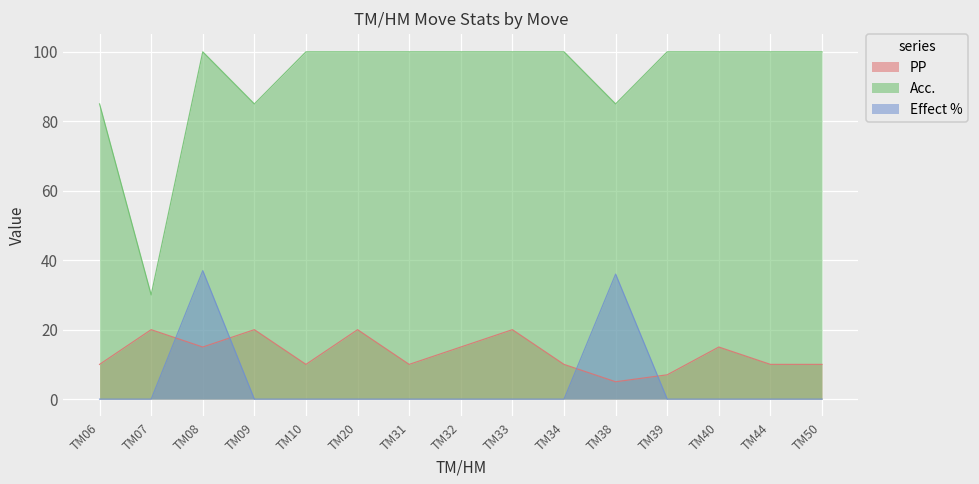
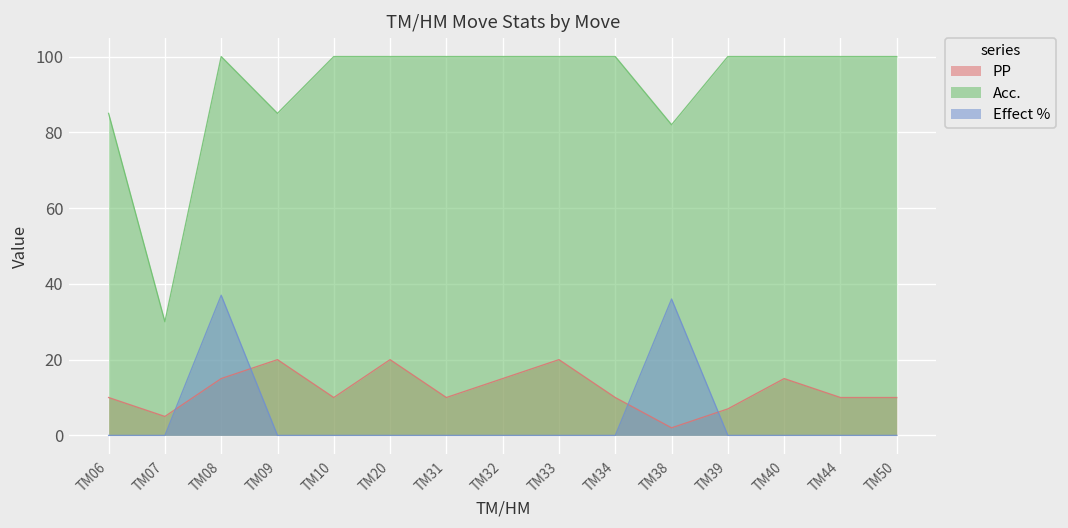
  {
    "PP": {
      "TM06": 10,
-     "TM07": 20,
+     "TM07": 5,
      "TM08": 15,
      "TM09": 20,
      "TM10": 10,
      "TM20": 20,
      "TM31": 10,
      "TM32": 15,
      "TM33": 20,
      "TM34": 10,
-     "TM38": 5,
+     "TM38": 2,
      "TM39": 7,
      "TM40": 15,
      "TM44": 10,
      "TM50": 10
    },
    "Acc.": {
      "TM06": 85,
      "TM07": 30,
      "TM08": 100,
      "TM09": 85,
      "TM10": 100,
      "TM20": 100,
      "TM31": 100,
      "TM32": 100,
      "TM33": 100,
      "TM34": 100,
-     "TM38": 85,
+     "TM38": 82,
      "TM39": 100,
      "TM40": 100,
      "TM44": 100,
      "TM50": 100
    },
    "Effect %": {
      "TM06": 0,
      "TM07": 0,
      "TM08": 37,
      "TM09": 0,
      "TM10": 0,
      "TM20": 0,
      "TM31": 0,
      "TM32": 0,
      "TM33": 0,
      "TM34": 0,
      "TM38": 36,
      "TM39": 0,
      "TM40": 0,
      "TM44": 0,
      "TM50": 0
    }
  }
